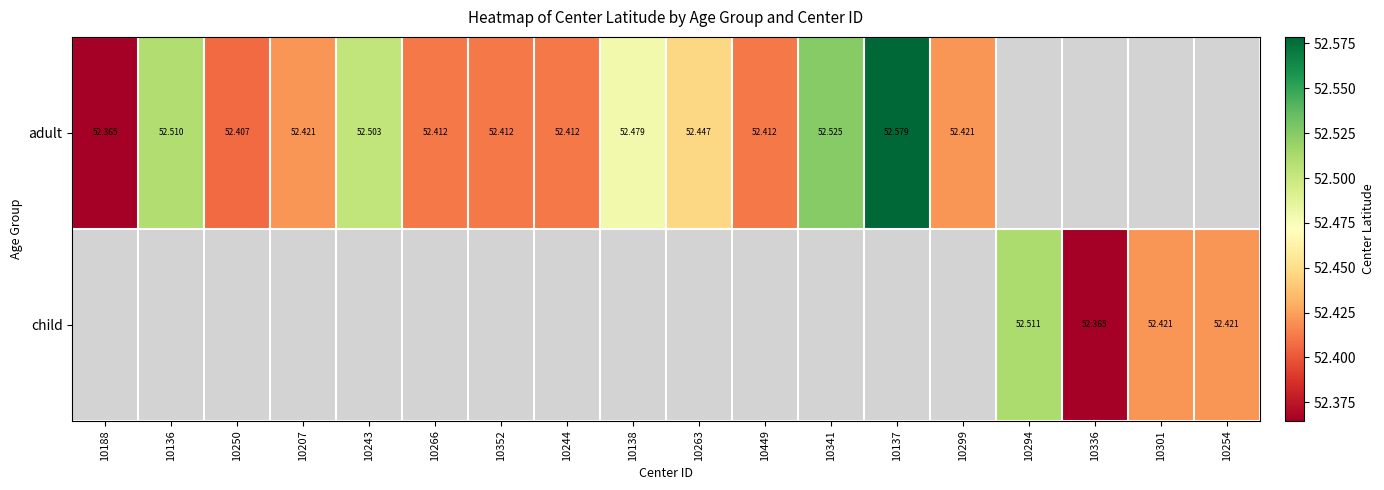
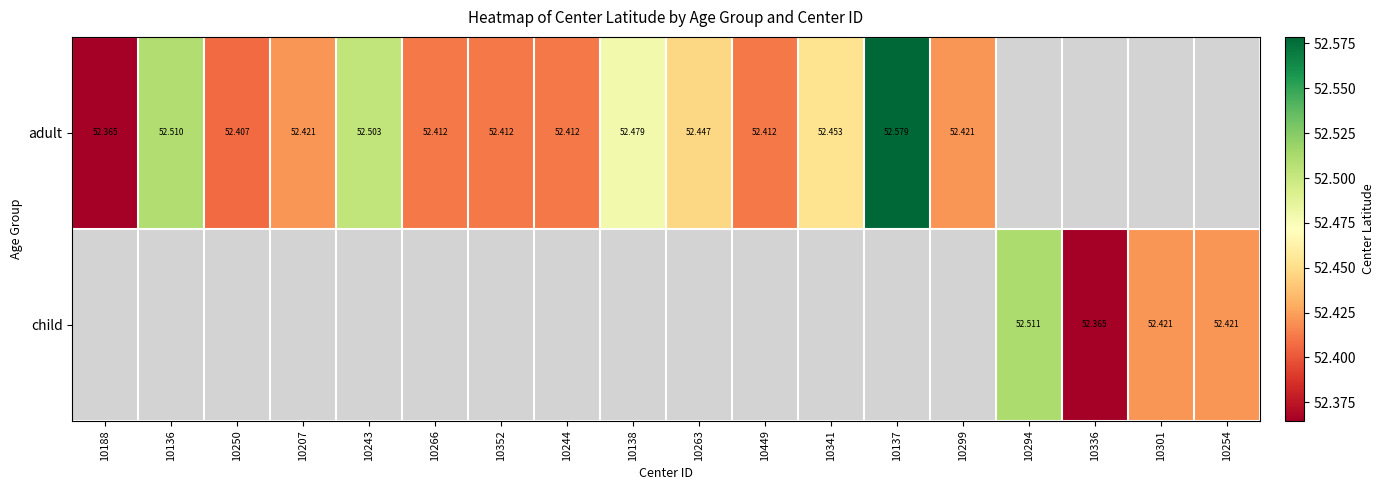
  {
    "adult": {
      "10188": 52.365,
      "10136": 52.510,
      "10250": 52.407,
      "10207": 52.421,
      "10243": 52.503,
      "10266": 52.412,
      "10352": 52.412,
      "10244": 52.412,
      "10138": 52.479,
      "10263": 52.447,
      "10449": 52.412,
-     "10341": 52.525,
+     "10341": 52.453,
      "10137": 52.579,
      "10299": 52.421
    },
    "child": {
      "10294": 52.511,
      "10336": 52.365,
      "10301": 52.421,
      "10254": 52.421
    }
  }
